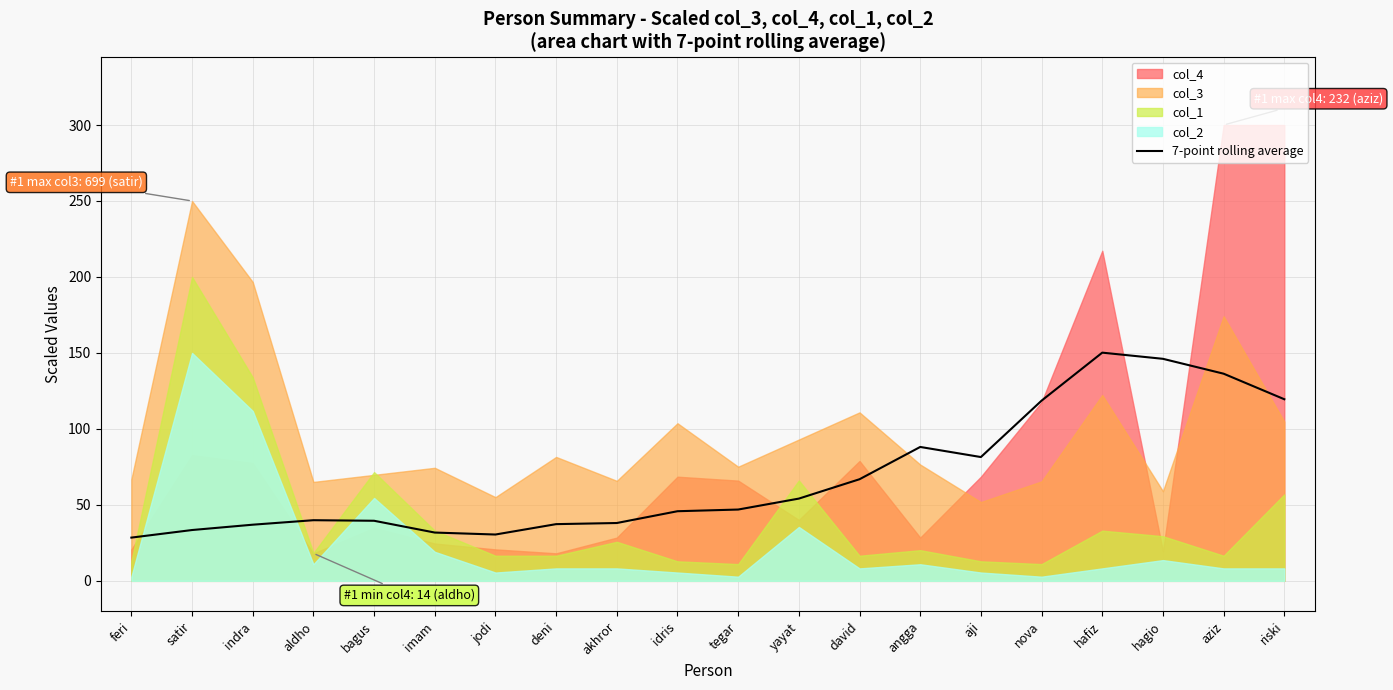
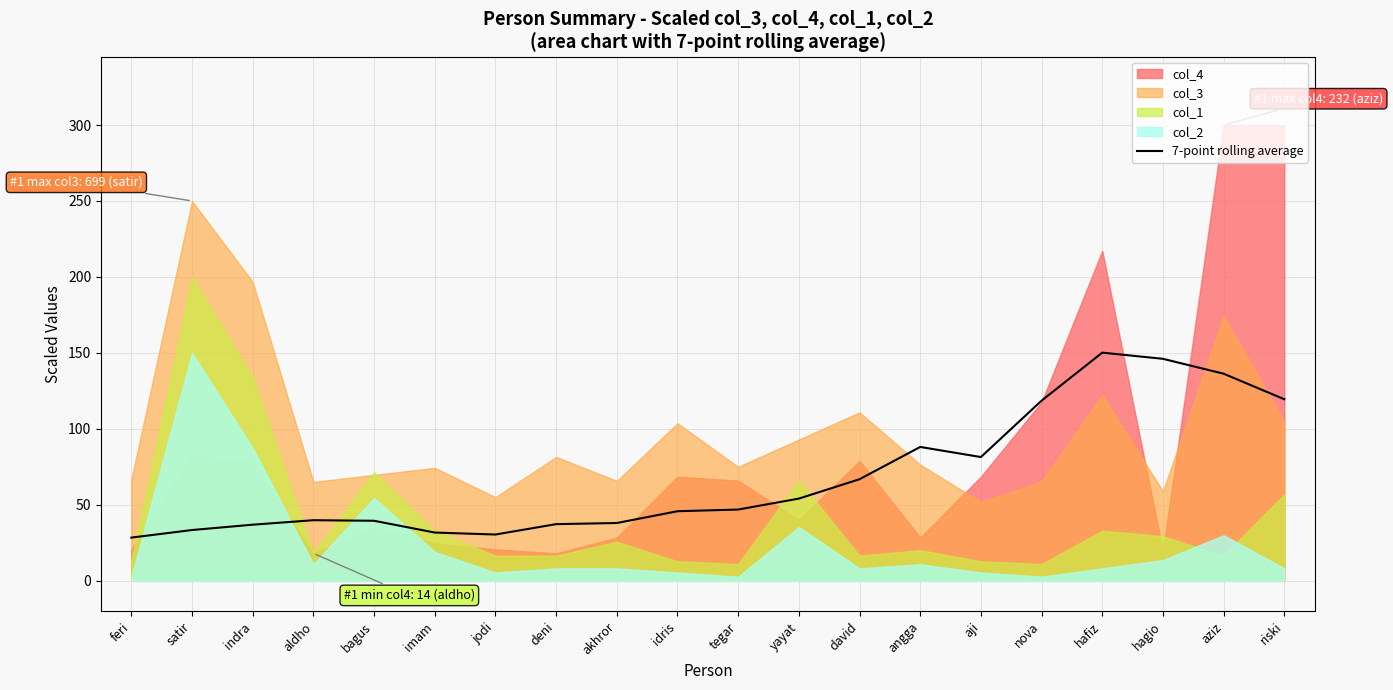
  {
    "7-point rolling average": {
      "feri": 28,
      "satir": 33,
      "indra": 37,
      "aldho": 40,
      "bagus": 40,
      "jodi": 30,
      "deni": 37,
      "akhror": 38,
      "idris": 46,
      "tegar": 47,
      "yayat": 54,
      "david": 67,
      "angga": 88,
      "aji": 81,
      "hafiz": 150,
      "hagio": 146,
      "aziz": 136,
      "riski": 120
    },
    "col_4": {
      "feri": 21,
      "satir": 83,
      "indra": 78,
      "bagus": 35,
      "imam": 25,
      "jodi": 21,
      "akhror": 28,
      "idris": 69,
      "tegar": 66,
      "yayat": 40,
      "david": 79,
      "angga": 28,
      "aji": 69,
      "hafiz": 217,
      "hagio": 19
    },
    "col_3": {
      "feri": 67,
      "indra": 197,
      "aldho": 65,
      "bagus": 70,
      "imam": 74,
      "jodi": 55,
      "deni": 82,
      "akhror": 66,
      "idris": 104,
      "tegar": 75,
      "yayat": 93,
      "david": 111,
      "angga": 77,
      "aji": 52,
      "nova": 65,
      "hafiz": 122,
      "hagio": 59,
      "aziz": 174,
      "riski": 105
    },
    "col_1": {
      "feri": 13,
      "satir": 200,
      "indra": 134,
      "bagus": 72,
      "jodi": 17,
      "akhror": 26,
      "idris": 13,
      "tegar": 11,
      "yayat": 66,
      "david": 17,
      "angga": 20,
      "aji": 13,
      "nova": 11,
      "hafiz": 33,
      "hagio": 29,
      "aziz": 17,
      "riski": 57
    },
    "col_2": {
      "feri": 3,
      "satir": 150,
-     "indra": 112,
+     "indra": 87,
      "bagus": 55,
      "jodi": 5,
      "deni": 8,
      "akhror": 8,
      "idris": 5,
      "tegar": 3,
      "yayat": 35,
      "david": 8,
      "angga": 11,
      "aji": 5,
      "nova": 3,
      "hafiz": 8,
      "hagio": 14,
-     "aziz": 8,
+     "aziz": 30,
      "riski": 8
    }
  }
